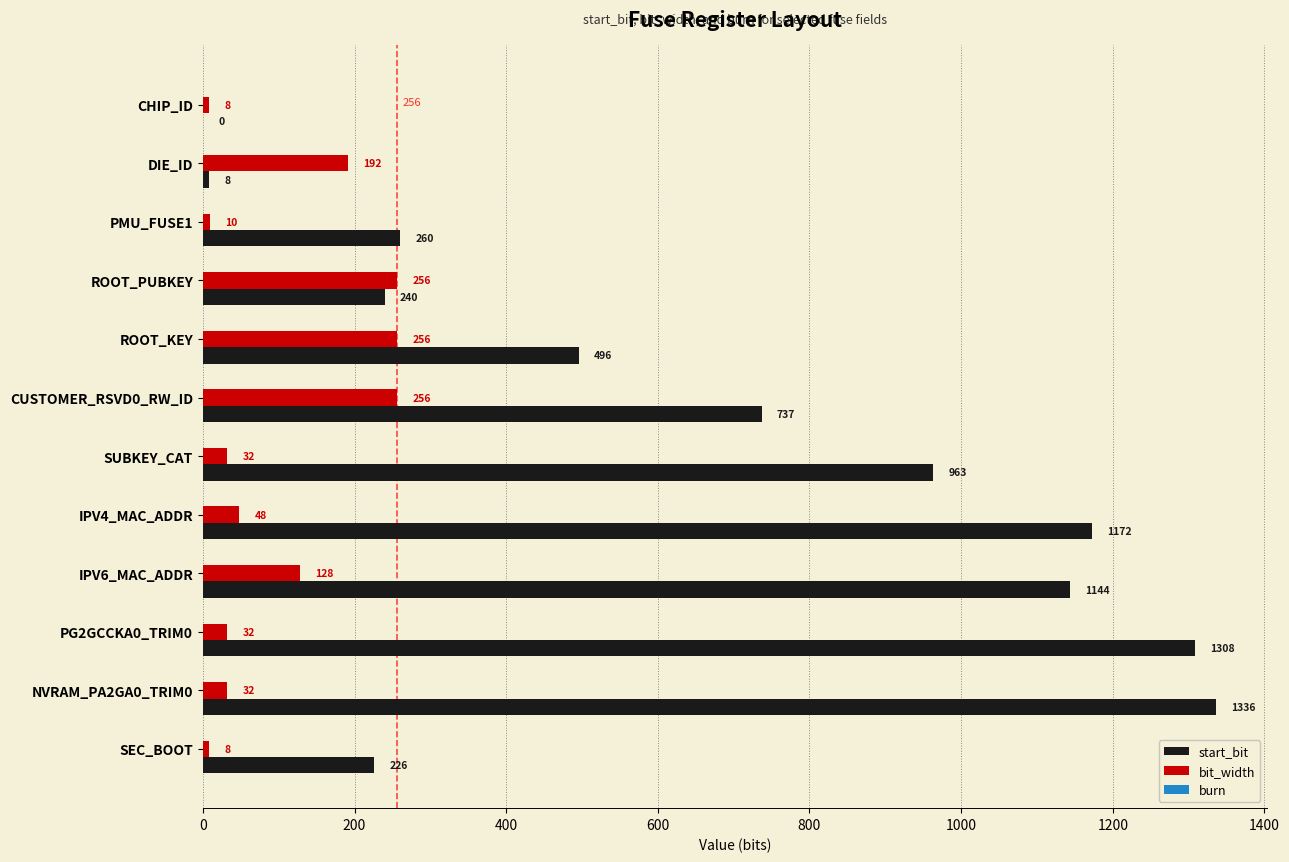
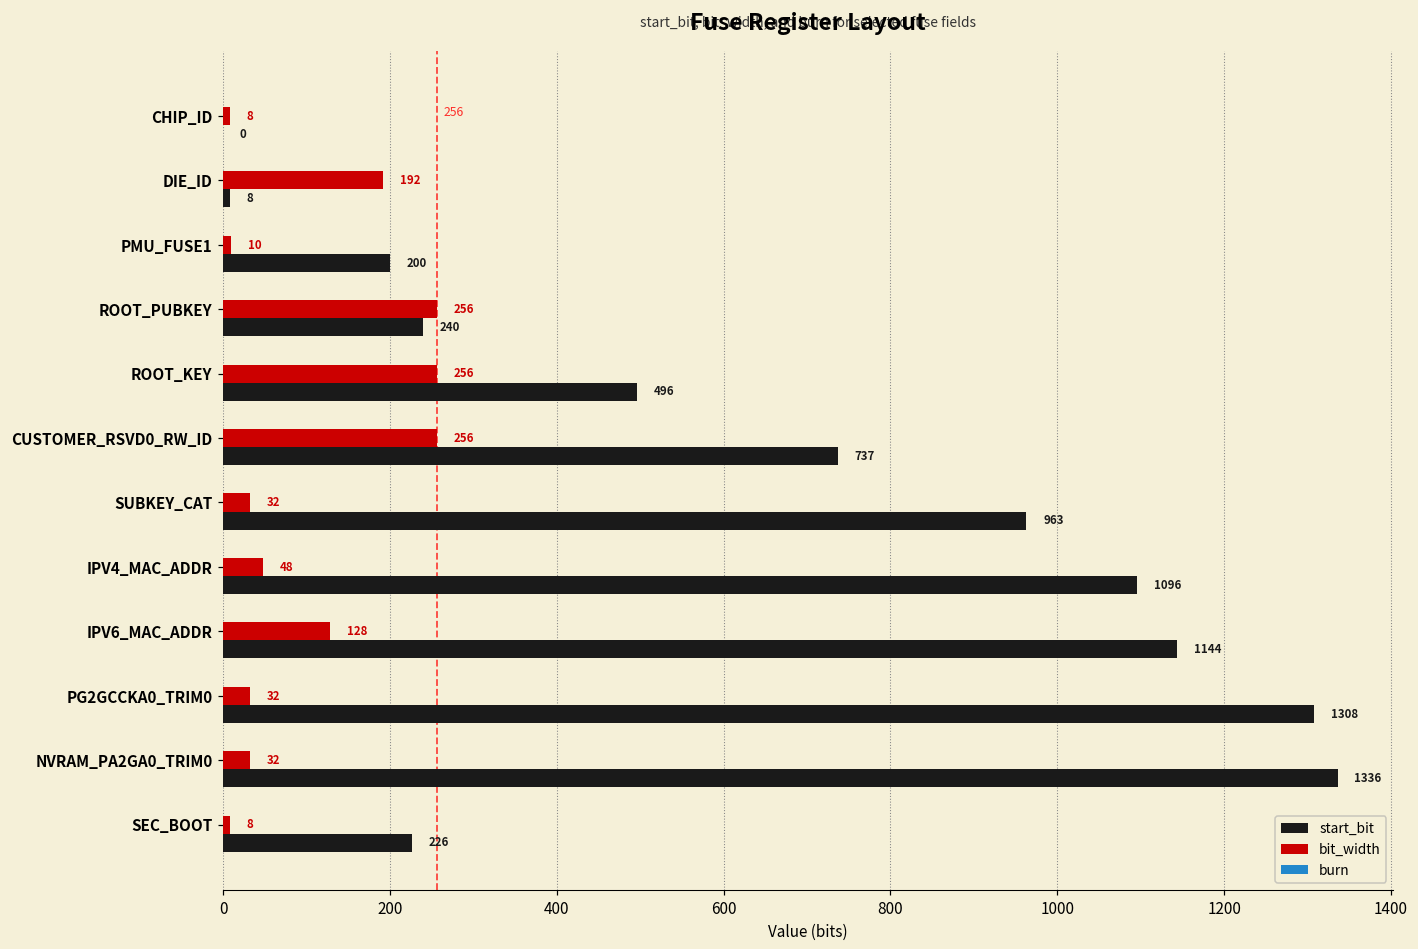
  {
    "start_bit": {
      "CHIP_ID": 0,
      "DIE_ID": 8,
-     "PMU_FUSE1": 260,
+     "PMU_FUSE1": 200,
      "ROOT_PUBKEY": 240,
      "ROOT_KEY": 496,
      "CUSTOMER_RSVD0_RW_ID": 737,
      "SUBKEY_CAT": 963,
-     "IPV4_MAC_ADDR": 1172,
+     "IPV4_MAC_ADDR": 1096,
      "IPV6_MAC_ADDR": 1144,
      "PG2GCCKA0_TRIM0": 1308,
      "NVRAM_PA2GA0_TRIM0": 1336,
      "SEC_BOOT": 226
    },
    "bit_width": {
      "CHIP_ID": 8,
      "DIE_ID": 192,
      "PMU_FUSE1": 10,
      "ROOT_PUBKEY": 256,
      "ROOT_KEY": 256,
      "CUSTOMER_RSVD0_RW_ID": 256,
      "SUBKEY_CAT": 32,
      "IPV4_MAC_ADDR": 48,
      "IPV6_MAC_ADDR": 128,
      "PG2GCCKA0_TRIM0": 32,
      "NVRAM_PA2GA0_TRIM0": 32,
      "SEC_BOOT": 8
    },
    "burn": {
      "PMU_FUSE1": 0,
      "ROOT_PUBKEY": 0,
      "ROOT_KEY": 0,
      "CUSTOMER_RSVD0_RW_ID": 0,
      "SUBKEY_CAT": 0,
      "IPV4_MAC_ADDR": 0,
      "IPV6_MAC_ADDR": 0,
      "PG2GCCKA0_TRIM0": 0,
      "NVRAM_PA2GA0_TRIM0": 0,
      "SEC_BOOT": 0
    }
  }
